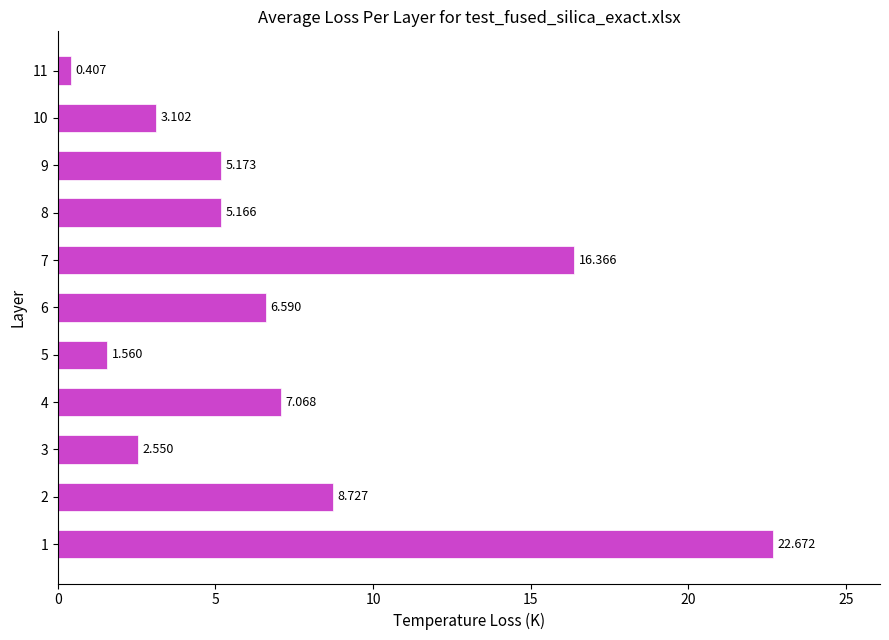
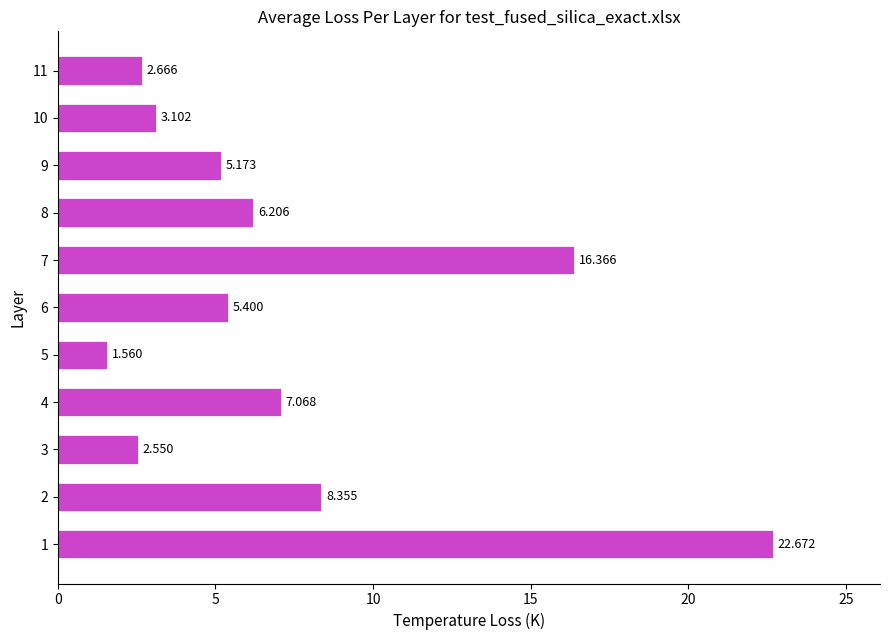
  {
-   "11": 0.407,
+   "11": 2.666,
    "10": 3.102,
    "9": 5.173,
-   "8": 5.166,
+   "8": 6.206,
    "7": 16.366,
-   "6": 6.590,
+   "6": 5.400,
    "5": 1.560,
    "4": 7.068,
    "3": 2.550,
-   "2": 8.727,
+   "2": 8.355,
    "1": 22.672
  }
